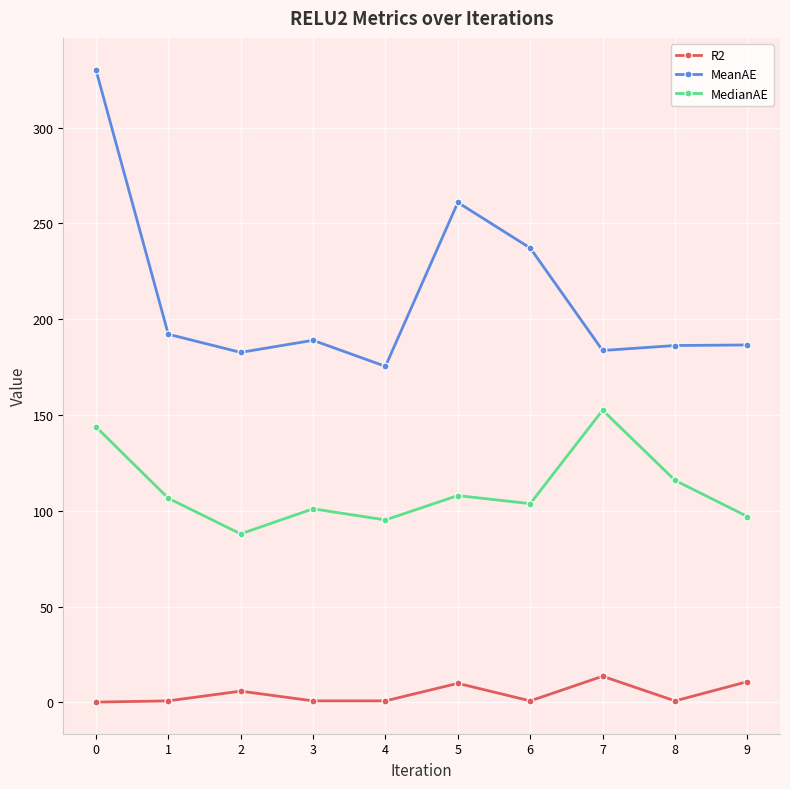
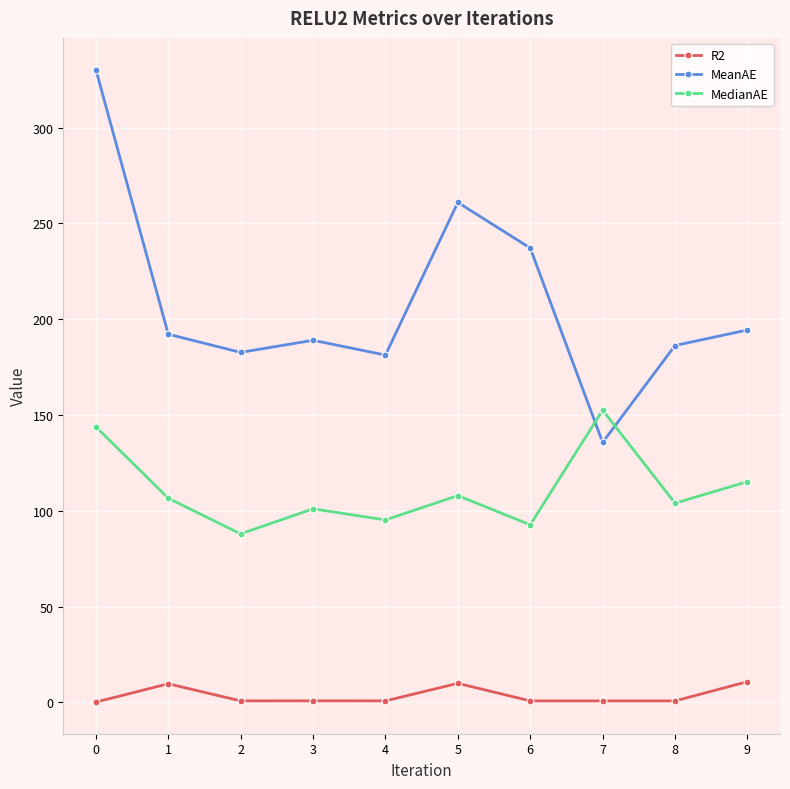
  {
    "R2": {
      "0": 0,
-     "1": 1,
-     "2": 6,
+     "1": 10,
+     "2": 1,
      "3": 1,
      "4": 1,
      "5": 10,
      "6": 1,
-     "7": 14,
+     "7": 1,
      "8": 1,
      "9": 11
    },
    "MeanAE": {
      "0": 330,
      "1": 192,
      "2": 183,
      "3": 189,
-     "4": 175,
+     "4": 181,
      "5": 261,
      "6": 237,
-     "7": 184,
+     "7": 136,
      "8": 186,
-     "9": 187
+     "9": 194
    },
    "MedianAE": {
      "0": 144,
      "1": 107,
      "2": 88,
      "3": 101,
      "4": 95,
      "5": 108,
-     "6": 104,
+     "6": 93,
      "7": 153,
-     "8": 116,
-     "9": 97
+     "8": 104,
+     "9": 115
    }
  }
